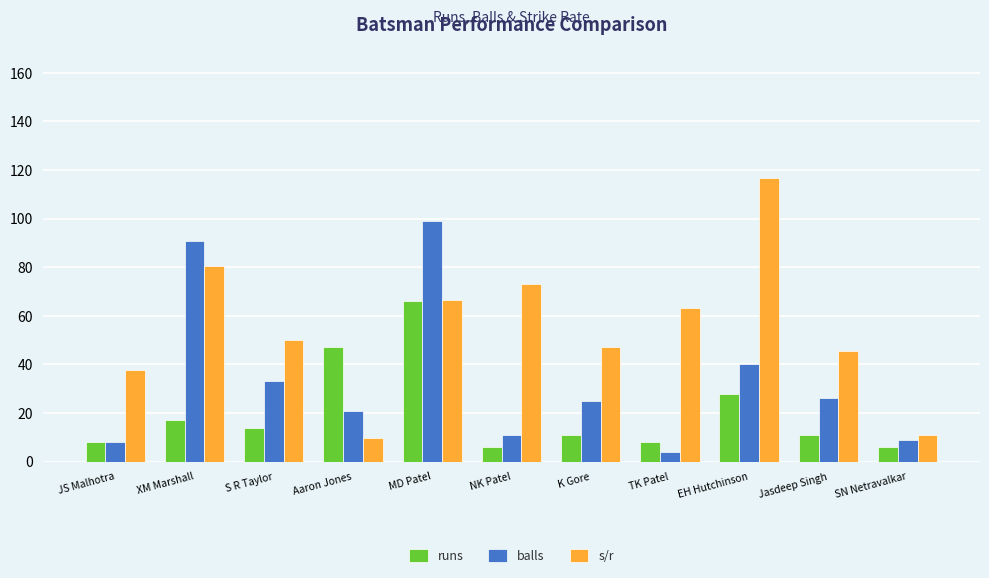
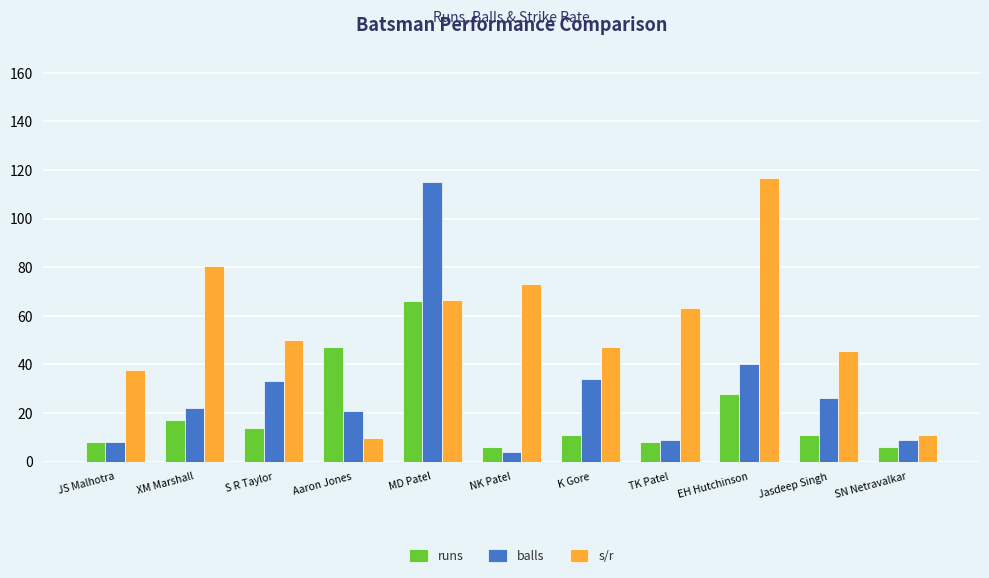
  {
    "runs": {
      "JS Malhotra": 8,
      "XM Marshall": 17,
      "S R Taylor": 14,
      "Aaron Jones": 47,
      "MD Patel": 66,
      "NK Patel": 6,
      "K Gore": 11,
      "TK Patel": 8,
      "EH Hutchinson": 28,
      "Jasdeep Singh": 11,
      "SN Netravalkar": 6
    },
    "balls": {
      "JS Malhotra": 8,
-     "XM Marshall": 91,
+     "XM Marshall": 22,
      "S R Taylor": 33,
      "Aaron Jones": 21,
-     "MD Patel": 99,
-     "NK Patel": 11,
-     "K Gore": 25,
-     "TK Patel": 4,
+     "MD Patel": 115,
+     "NK Patel": 4,
+     "K Gore": 34,
+     "TK Patel": 9,
      "EH Hutchinson": 40,
      "Jasdeep Singh": 26,
      "SN Netravalkar": 9
    },
    "s/r": {
      "JS Malhotra": 38,
      "XM Marshall": 81,
      "S R Taylor": 50,
      "Aaron Jones": 10,
      "MD Patel": 67,
      "NK Patel": 73,
      "K Gore": 47,
      "TK Patel": 63,
      "EH Hutchinson": 117,
      "Jasdeep Singh": 46,
      "SN Netravalkar": 11
    }
  }
